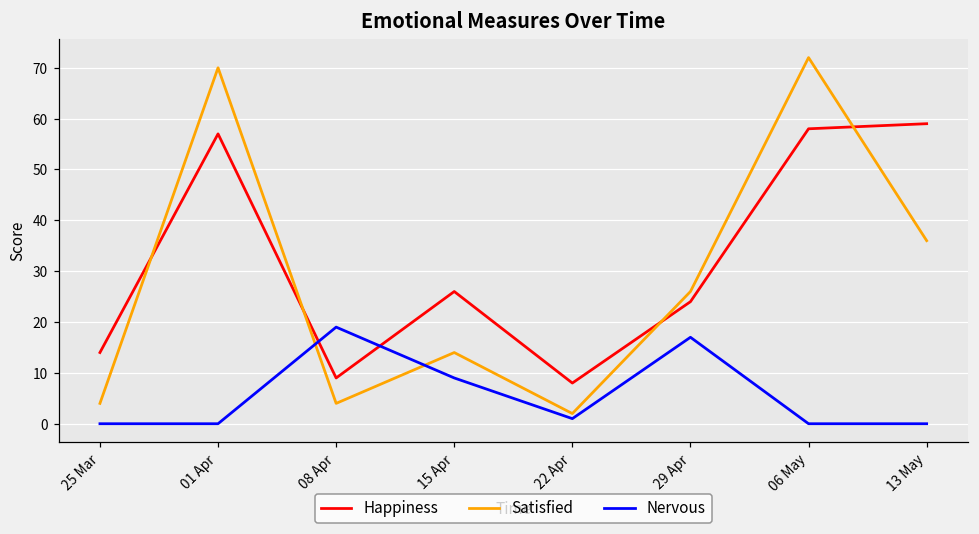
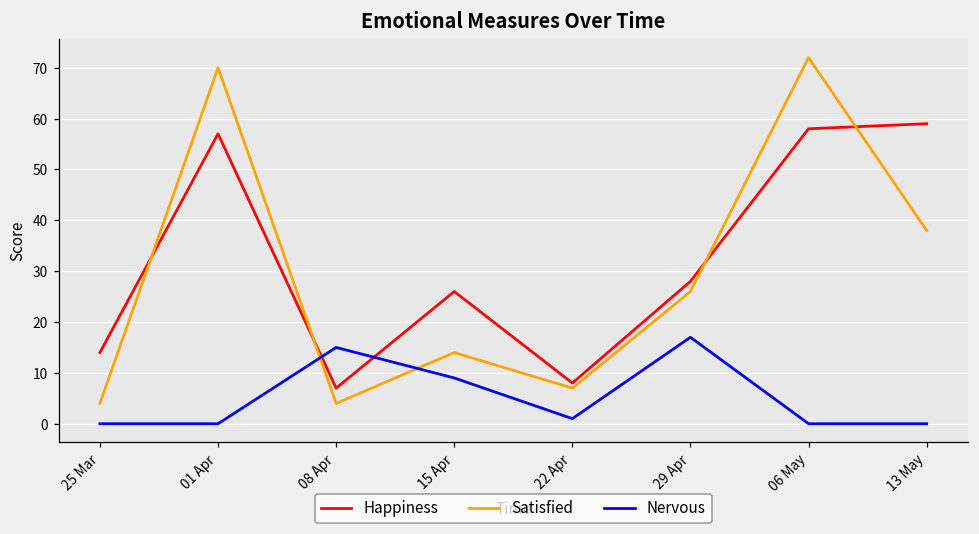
  {
    "Happiness": {
      "25 Mar": 14,
      "01 Apr": 57,
-     "08 Apr": 9,
+     "08 Apr": 7,
      "15 Apr": 26,
      "22 Apr": 8,
-     "29 Apr": 24,
+     "29 Apr": 28,
      "06 May": 58,
      "13 May": 59
    },
    "Satisfied": {
      "25 Mar": 4,
      "01 Apr": 70,
      "08 Apr": 4,
      "15 Apr": 14,
-     "22 Apr": 2,
+     "22 Apr": 7,
      "29 Apr": 26,
      "06 May": 72,
-     "13 May": 36
+     "13 May": 38
    },
    "Nervous": {
      "25 Mar": 0,
      "01 Apr": 0,
-     "08 Apr": 19,
+     "08 Apr": 15,
      "15 Apr": 9,
      "22 Apr": 1,
      "29 Apr": 17,
      "06 May": 0,
      "13 May": 0
    }
  }
